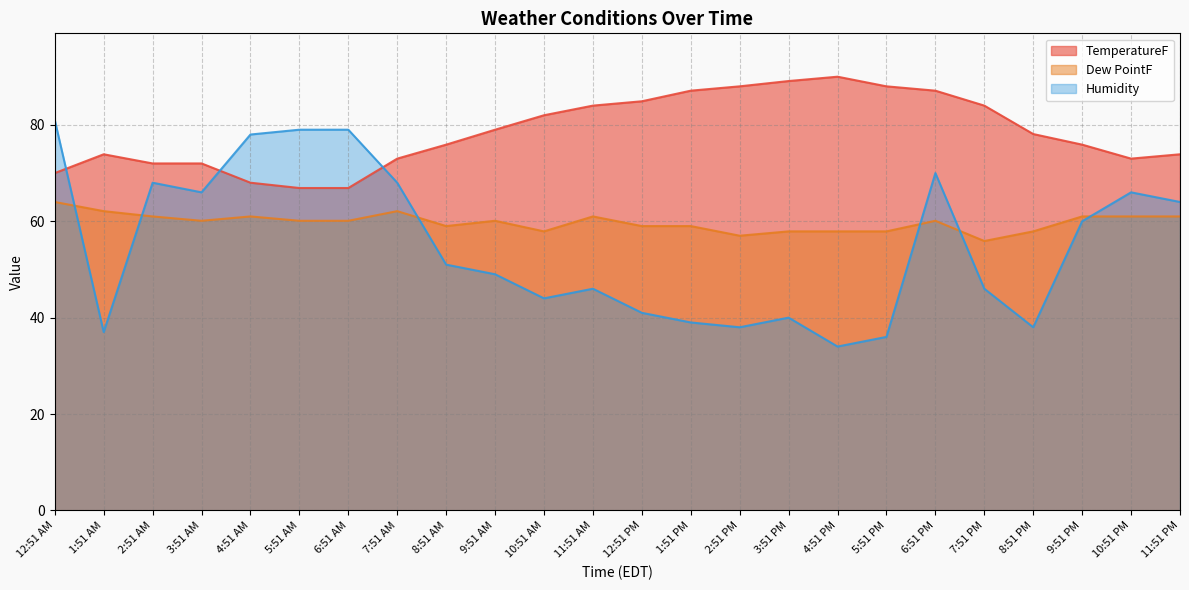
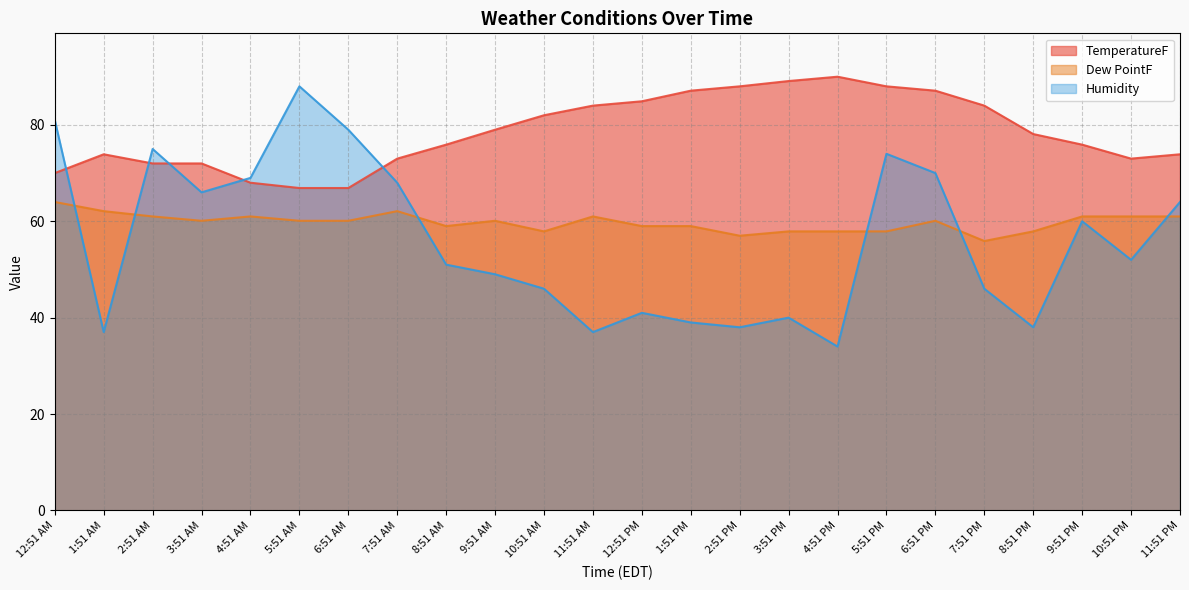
  {
    "Humidity": {
      "12:51 AM": 81,
      "1:51 AM": 37,
-     "2:51 AM": 68,
+     "2:51 AM": 75,
      "3:51 AM": 66,
-     "4:51 AM": 78,
-     "5:51 AM": 79,
+     "4:51 AM": 69,
+     "5:51 AM": 88,
      "6:51 AM": 79,
      "7:51 AM": 68,
      "8:51 AM": 51,
      "9:51 AM": 49,
-     "10:51 AM": 44,
-     "11:51 AM": 46,
+     "10:51 AM": 46,
+     "11:51 AM": 37,
      "12:51 PM": 41,
      "1:51 PM": 39,
      "2:51 PM": 38,
      "3:51 PM": 40,
      "4:51 PM": 34,
-     "5:51 PM": 36,
+     "5:51 PM": 74,
      "6:51 PM": 70,
      "7:51 PM": 46,
      "8:51 PM": 38,
      "9:51 PM": 60,
-     "10:51 PM": 66,
+     "10:51 PM": 52,
      "11:51 PM": 64
    }
  }
